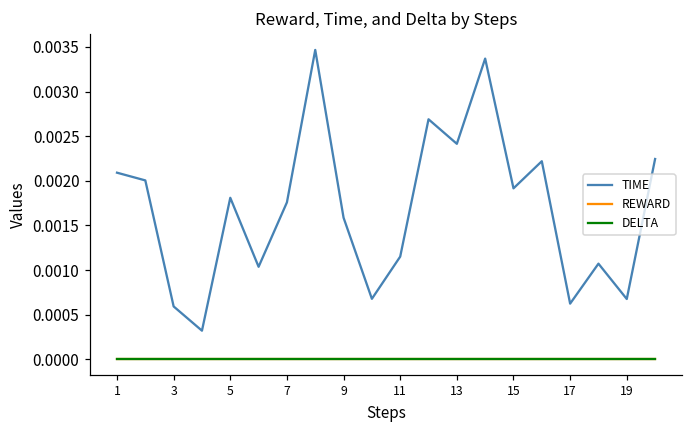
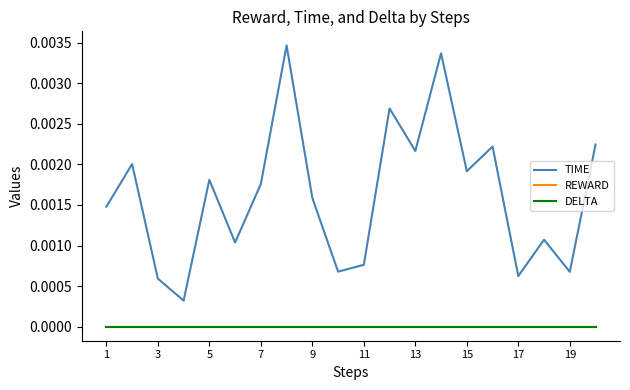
  {
    "TIME": {
-     "1": 0.0021,
+     "1": 0.0015,
      "3": 0.0006,
      "5": 0.0018,
      "7": 0.0018,
      "9": 0.0016,
-     "11": 0.0012,
-     "13": 0.0024,
+     "11": 0.0008,
+     "13": 0.0022,
      "15": 0.0019,
      "17": 0.0006,
      "19": 0.0007
    },
    "DELTA": {
      "1": 0.0000,
      "3": 0.0000,
      "5": 0.0000,
      "7": 0.0000,
      "9": 0.0000,
      "11": 0.0000,
      "13": 0.0000,
      "15": 0.0000,
      "17": 0.0000,
      "19": 0.0000
    }
  }
